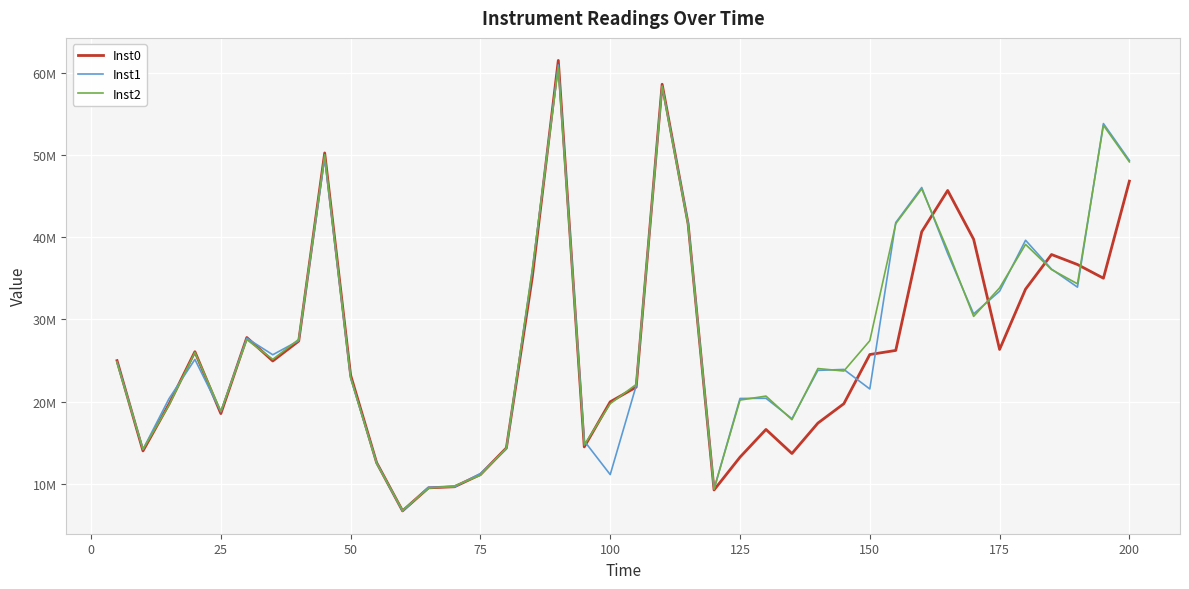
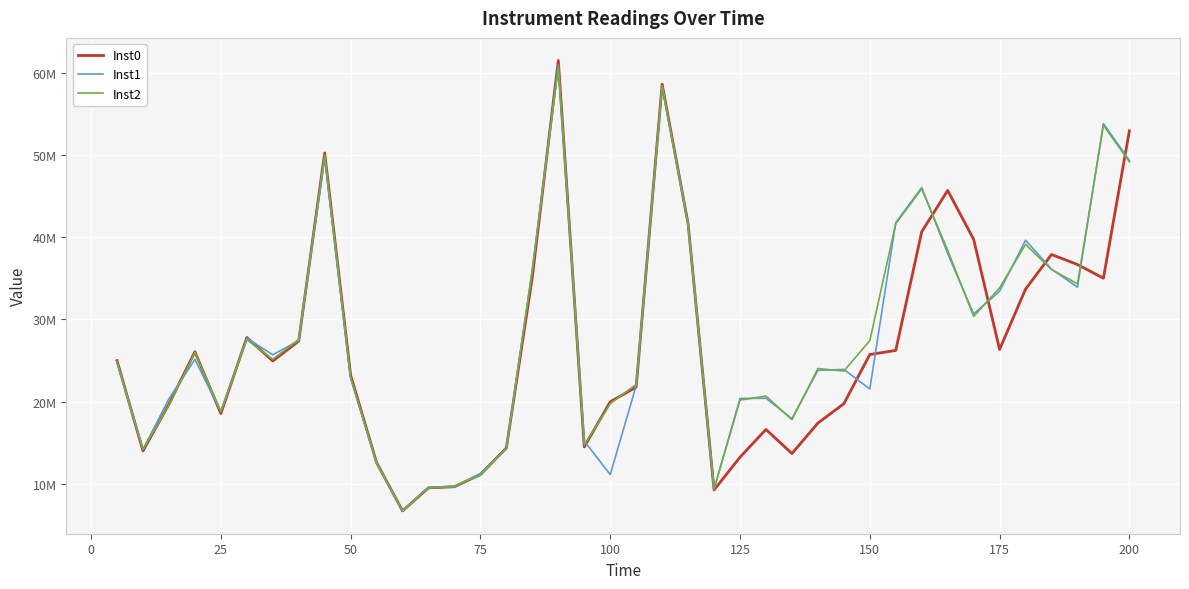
  {
    "Inst0": {
      "125": 13000000,
      "150": 26000000,
      "175": 26000000,
-     "200": 47000000
+     "200": 53000000
    },
    "Inst1": {
      "100": 11000000,
      "150": 22000000,
      "175": 33000000
    },
    "Inst2": {
      "150": 27000000,
      "175": 34000000
    }
  }
